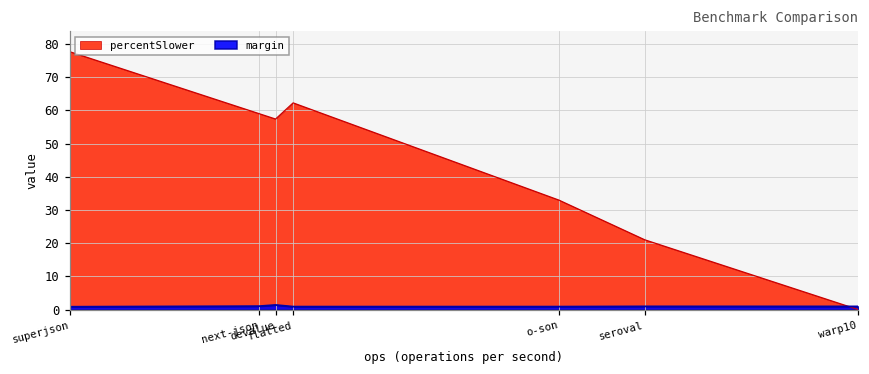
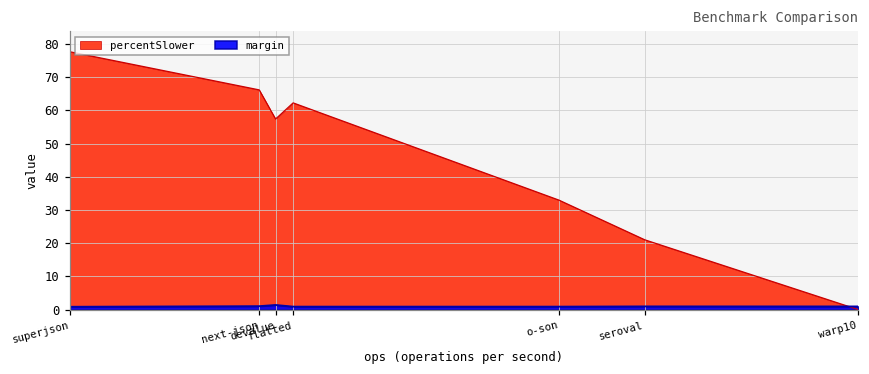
  {
    "percentSlower": {
      "superjson": 78,
-     "next-json": 59,
+     "next-json": 66,
      "devalue": 57,
      "flatted": 62,
      "o-son": 33,
      "seroval": 21,
      "warp10": 0
    },
    "margin": {
      "superjson": 1,
      "next-json": 1,
      "devalue": 1,
      "flatted": 1,
      "o-son": 1,
      "seroval": 1,
      "warp10": 1
    }
  }
